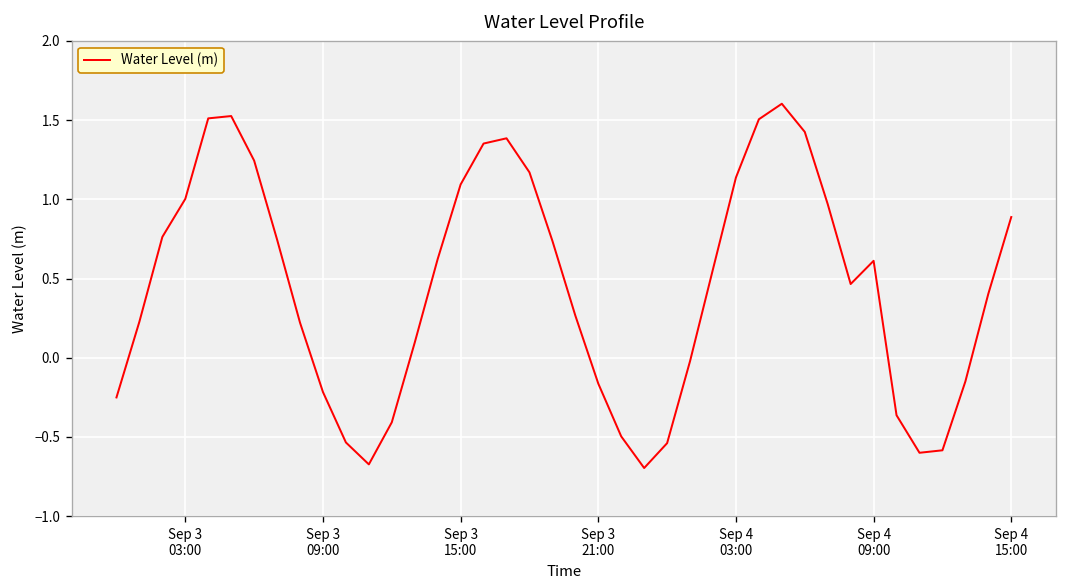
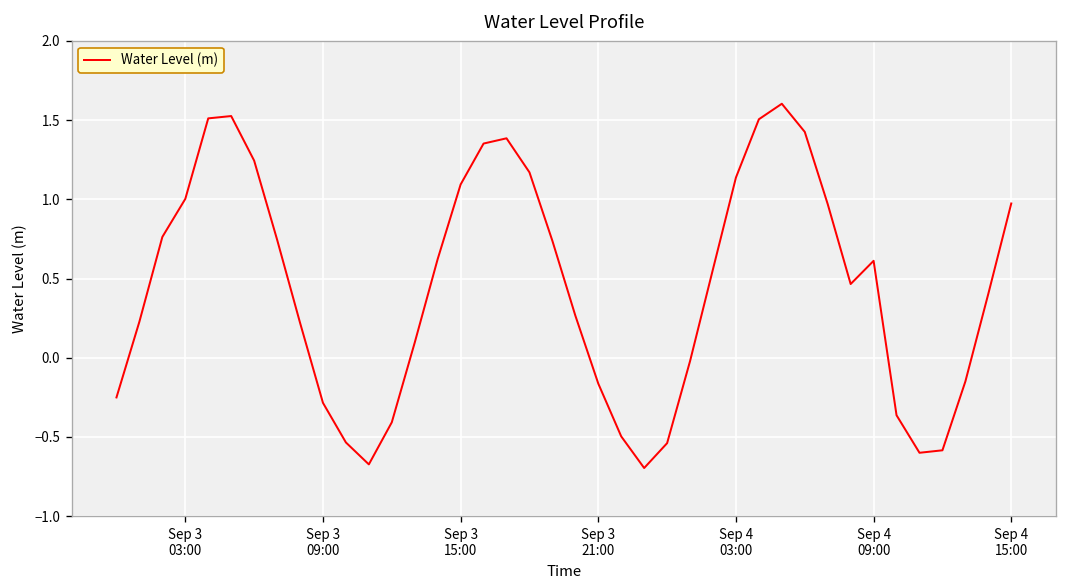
  {
    "Sep 3 03:00": 1.00,
-   "Sep 3 09:00": -0.22,
+   "Sep 3 09:00": -0.28,
    "Sep 3 15:00": 1.09,
    "Sep 3 21:00": -0.16,
    "Sep 4 03:00": 1.14,
    "Sep 4 09:00": 0.61,
-   "Sep 4 15:00": 0.89
+   "Sep 4 15:00": 0.97
  }
